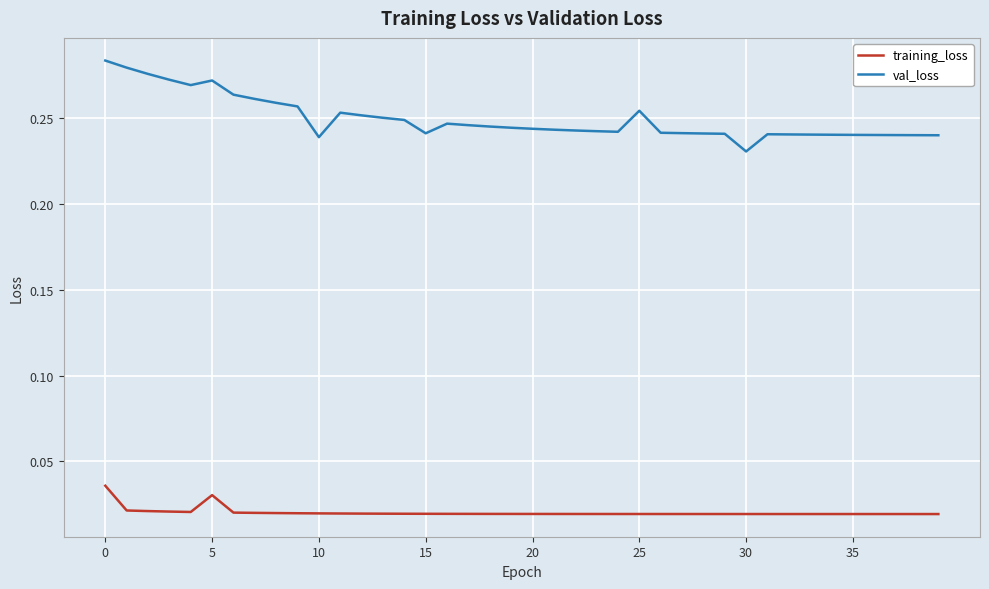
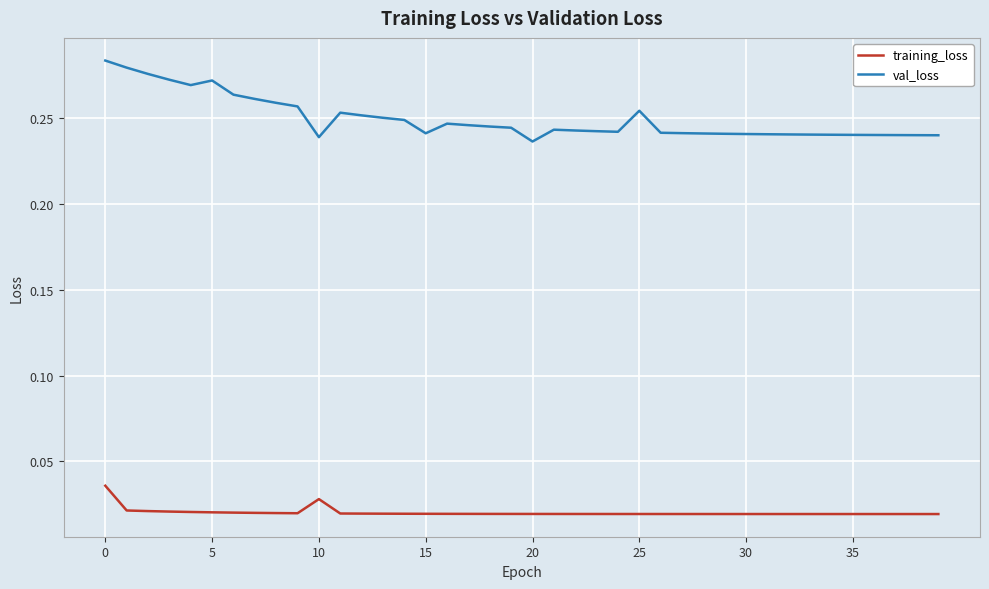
  {
    "training_loss": {
      "0": 0.036,
-     "5": 0.030,
-     "10": 0.020,
+     "5": 0.020,
+     "10": 0.028,
      "15": 0.020,
      "20": 0.019,
      "25": 0.019,
      "30": 0.019,
      "35": 0.019
    },
    "val_loss": {
      "0": 0.284,
      "5": 0.272,
      "10": 0.239,
      "15": 0.241,
-     "20": 0.244,
+     "20": 0.236,
      "25": 0.254,
-     "30": 0.231,
+     "30": 0.241,
      "35": 0.240
    }
  }
